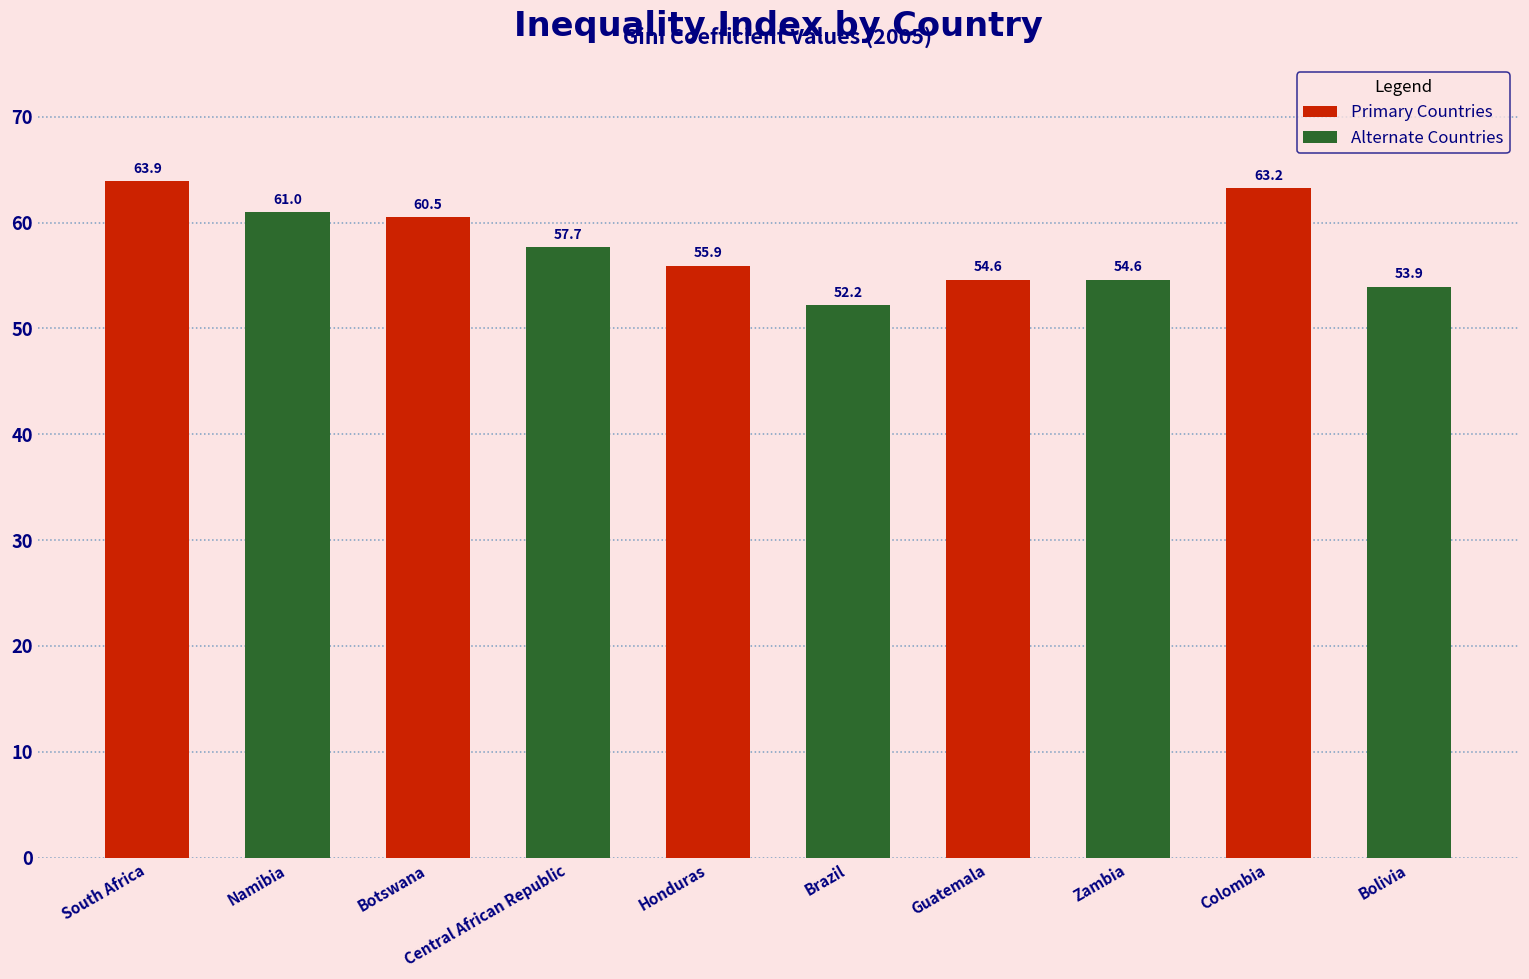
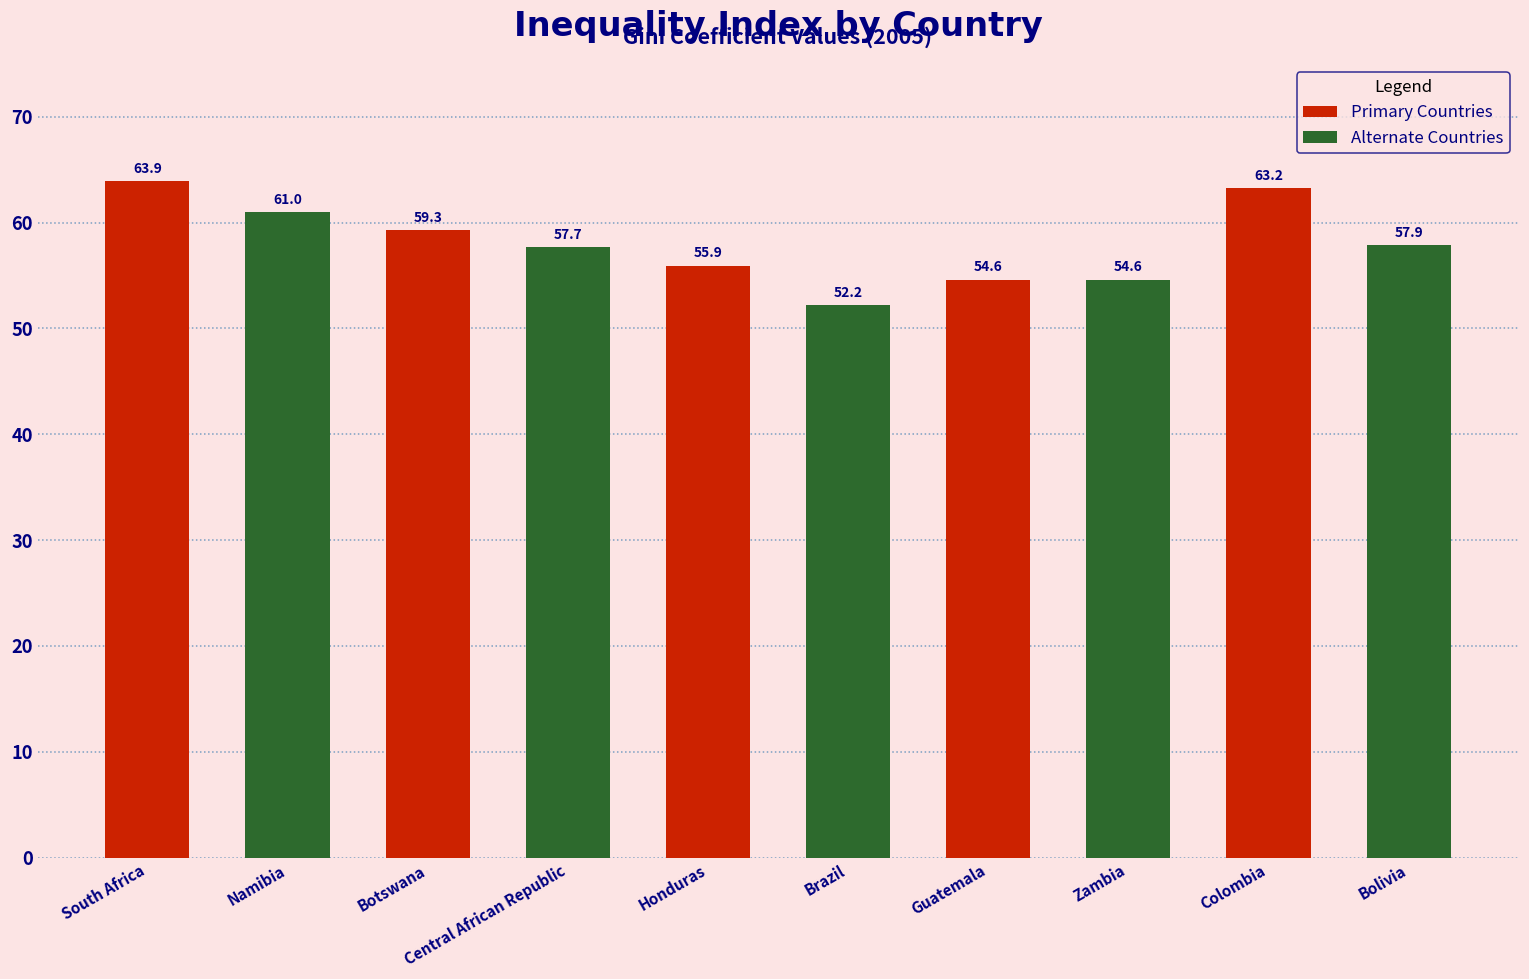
  {
    "South Africa": 63.9,
    "Namibia": 61.0,
-   "Botswana": 60.5,
+   "Botswana": 59.3,
    "Central African Republic": 57.7,
    "Honduras": 55.9,
    "Brazil": 52.2,
    "Guatemala": 54.6,
    "Zambia": 54.6,
    "Colombia": 63.2,
-   "Bolivia": 53.9
+   "Bolivia": 57.9
  }
